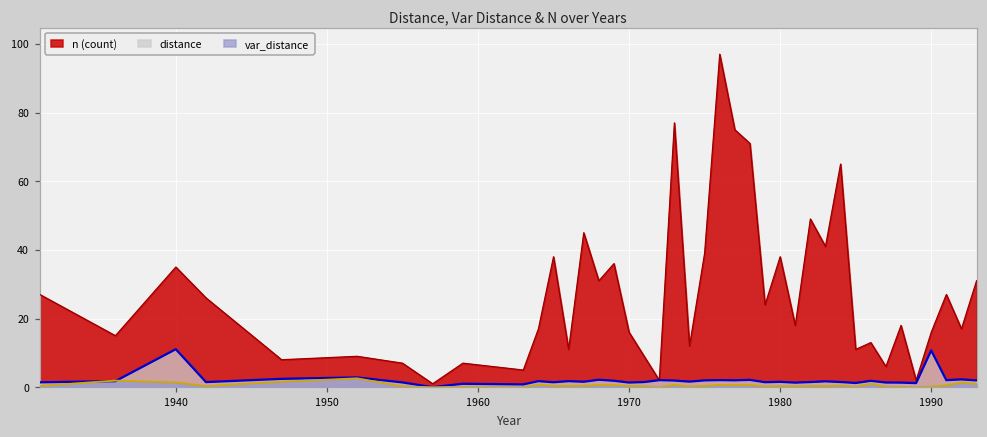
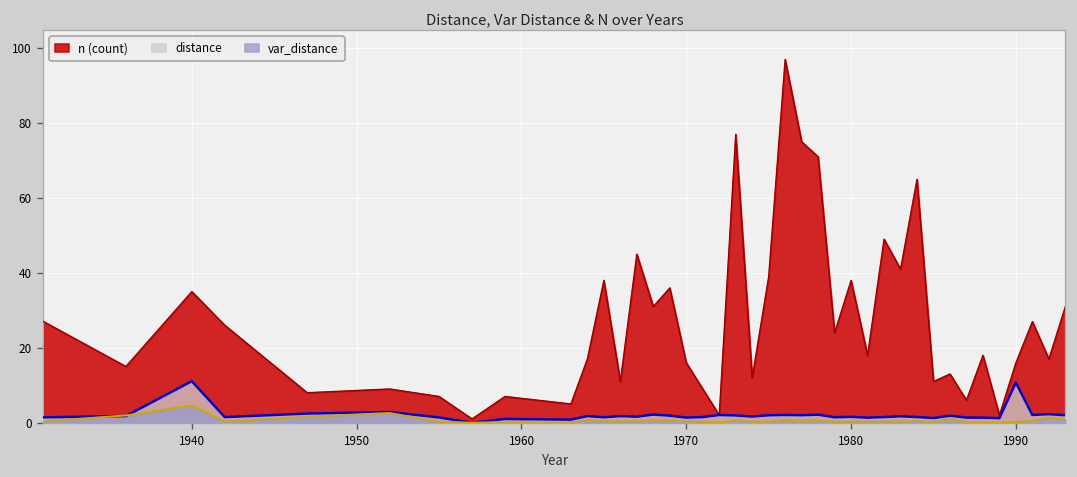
  {
    "distance": {
      "1940": 11,
      "1970": 1,
      "1980": 2,
      "1990": 11
    },
    "var_distance": {
-     "1940": 1,
+     "1940": 5,
      "1970": 0,
      "1980": 0,
      "1990": 0
    }
  }
